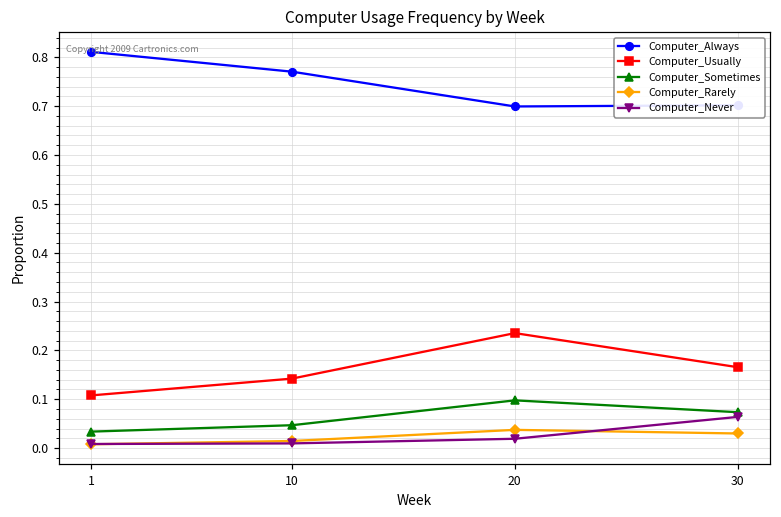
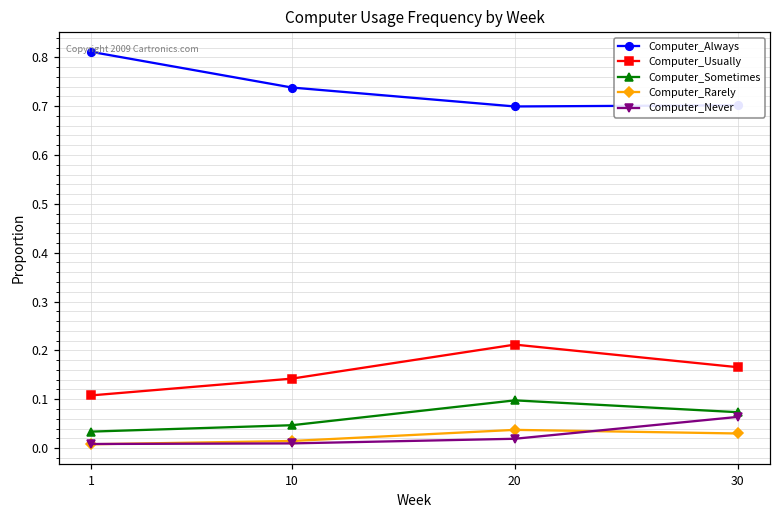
  {
    "Computer_Always": {
-     "10": 0.77,
+     "10": 0.74,
      "20": 0.70
    },
    "Computer_Usually": {
      "1": 0.11,
      "10": 0.14,
-     "20": 0.24,
+     "20": 0.21,
      "30": 0.17
    },
    "Computer_Sometimes": {
      "1": 0.03,
      "10": 0.05,
      "20": 0.10,
      "30": 0.07
    },
    "Computer_Rarely": {
      "20": 0.04,
      "30": 0.03
    },
    "Computer_Never": {
      "20": 0.02,
      "30": 0.06
    }
  }
